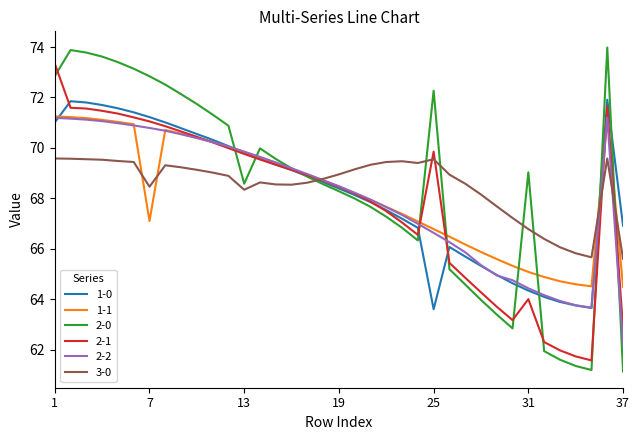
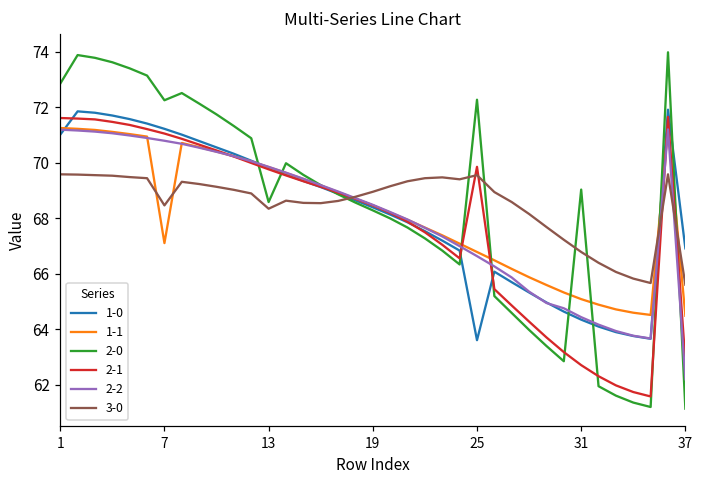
  {
    "1-0": {
      "1": 71.0,
      "7": 71.2,
      "25": 63.6,
      "37": 66.9
    },
    "1-1": {
      "7": 67.1,
      "25": 66.8,
      "31": 65.1,
      "37": 64.5
    },
    "2-0": {
      "1": 72.9,
-     "7": 72.8,
+     "7": 72.3,
      "13": 68.6,
      "19": 68.3,
      "25": 72.3,
      "31": 69.0,
      "37": 61.1
    },
    "2-1": {
-     "1": 73.3,
+     "1": 71.6,
      "7": 71.1,
      "25": 69.9,
-     "31": 64.0,
+     "31": 62.7,
      "37": 62.8
    },
    "2-2": {
      "7": 70.8,
      "25": 66.6,
      "37": 62.2
    },
    "3-0": {
      "1": 69.6,
      "7": 68.5,
      "13": 68.3,
      "19": 69.0,
      "25": 69.6,
      "31": 66.8,
      "37": 65.6
    }
  }
